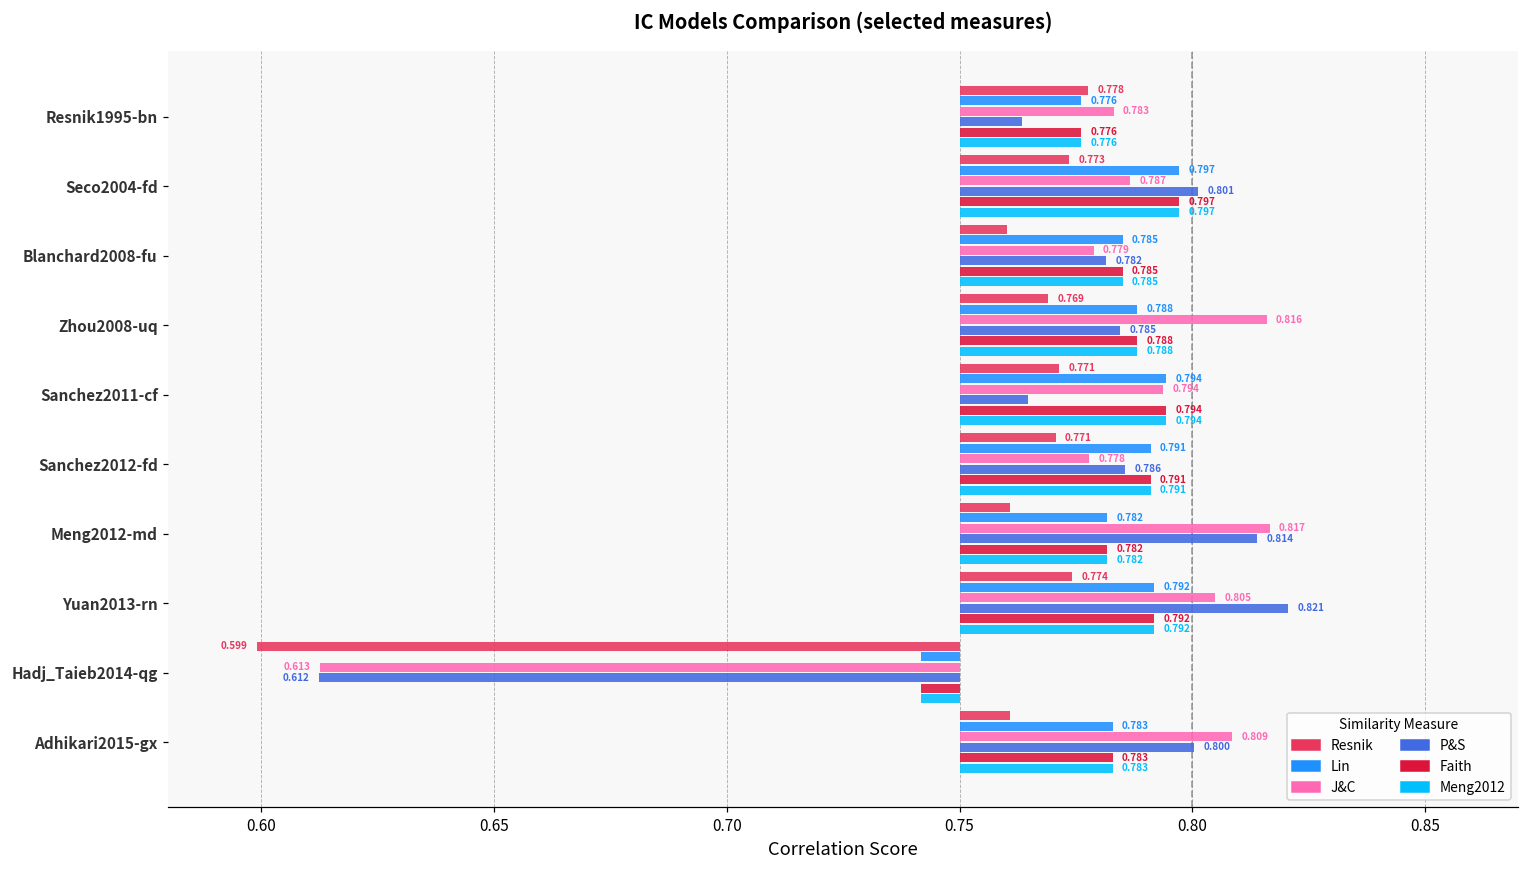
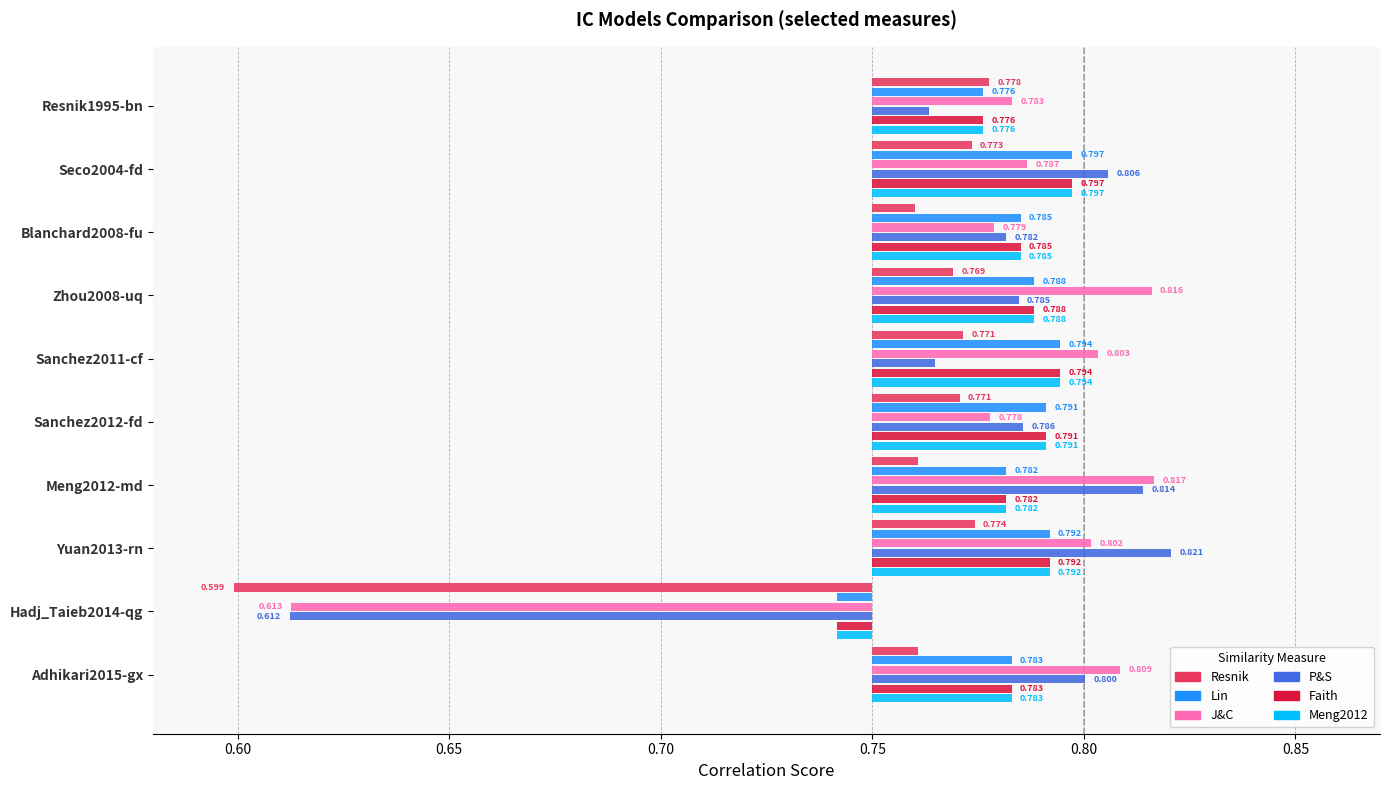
  {
    "J&C": {
-     "Sanchez2011-cf": 0.794,
-     "Yuan2013-rn": 0.805
+     "Sanchez2011-cf": 0.803,
+     "Yuan2013-rn": 0.802
    },
    "P&S": {
-     "Seco2004-fd": 0.801
+     "Seco2004-fd": 0.806
    }
  }
